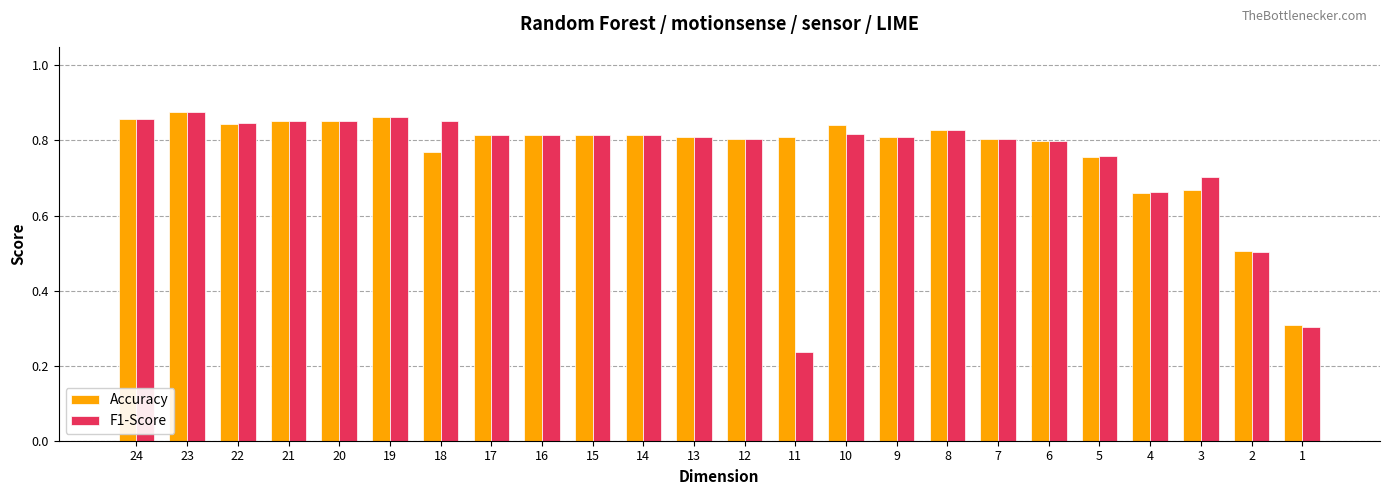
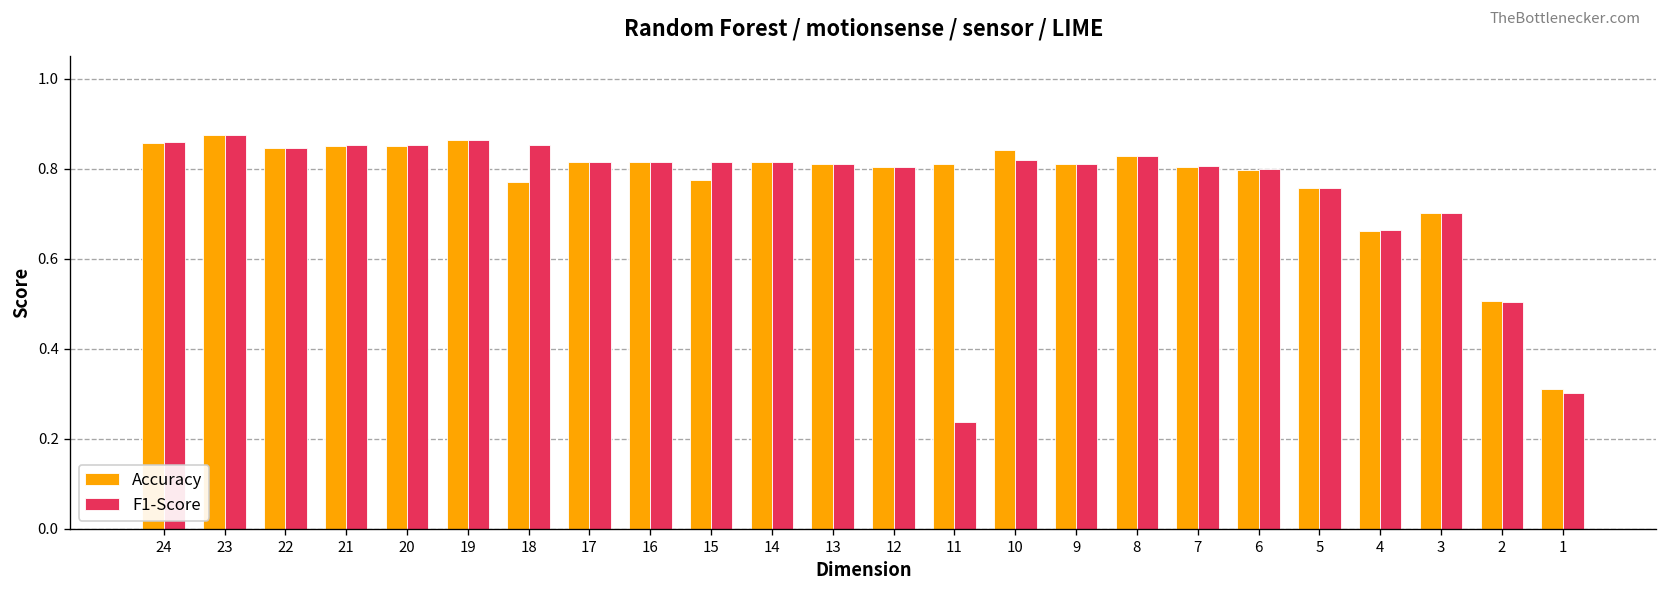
  {
    "Accuracy": {
      "24": 0.86,
      "23": 0.88,
      "22": 0.85,
      "21": 0.85,
      "20": 0.85,
      "19": 0.86,
      "18": 0.77,
      "17": 0.82,
      "16": 0.82,
-     "15": 0.82,
+     "15": 0.78,
      "14": 0.82,
      "13": 0.81,
      "12": 0.80,
      "11": 0.81,
      "10": 0.84,
      "9": 0.81,
      "8": 0.83,
      "7": 0.80,
      "6": 0.80,
      "5": 0.76,
      "4": 0.66,
-     "3": 0.67,
+     "3": 0.70,
      "2": 0.51,
      "1": 0.31
    },
    "F1-Score": {
      "24": 0.86,
      "23": 0.88,
      "22": 0.85,
      "21": 0.85,
      "20": 0.85,
      "19": 0.86,
      "18": 0.85,
      "17": 0.82,
      "16": 0.82,
      "15": 0.82,
      "14": 0.82,
      "13": 0.81,
      "12": 0.80,
      "11": 0.24,
      "10": 0.82,
      "9": 0.81,
      "8": 0.83,
      "7": 0.81,
      "6": 0.80,
      "5": 0.76,
      "4": 0.66,
      "3": 0.70,
      "2": 0.50,
      "1": 0.30
    }
  }
